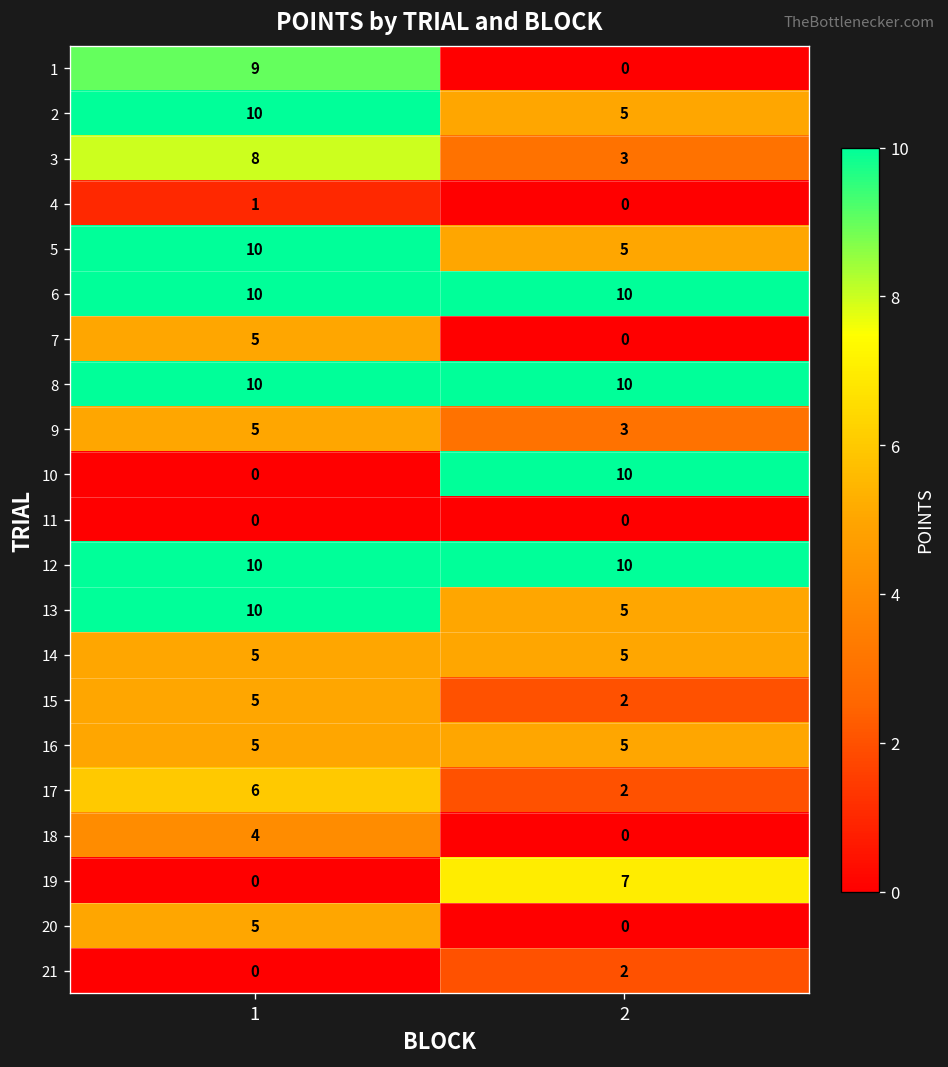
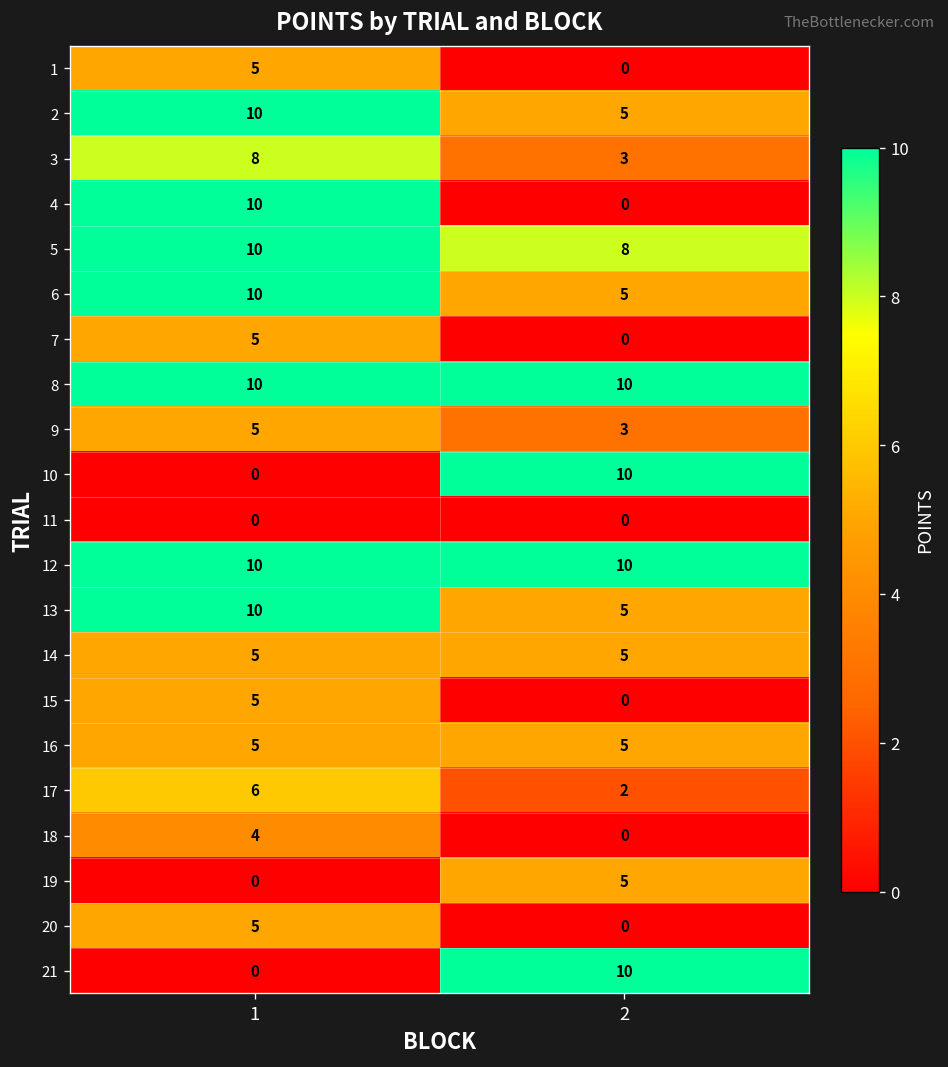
  {
    "1": {
-     "1": 9,
+     "1": 5,
      "2": 0
    },
    "2": {
      "1": 10,
      "2": 5
    },
    "3": {
      "1": 8,
      "2": 3
    },
    "4": {
-     "1": 1,
+     "1": 10,
      "2": 0
    },
    "5": {
      "1": 10,
-     "2": 5
+     "2": 8
    },
    "6": {
      "1": 10,
-     "2": 10
+     "2": 5
    },
    "7": {
      "1": 5,
      "2": 0
    },
    "8": {
      "1": 10,
      "2": 10
    },
    "9": {
      "1": 5,
      "2": 3
    },
    "10": {
      "1": 0,
      "2": 10
    },
    "11": {
      "1": 0,
      "2": 0
    },
    "12": {
      "1": 10,
      "2": 10
    },
    "13": {
      "1": 10,
      "2": 5
    },
    "14": {
      "1": 5,
      "2": 5
    },
    "15": {
      "1": 5,
-     "2": 2
+     "2": 0
    },
    "16": {
      "1": 5,
      "2": 5
    },
    "17": {
      "1": 6,
      "2": 2
    },
    "18": {
      "1": 4,
      "2": 0
    },
    "19": {
      "1": 0,
-     "2": 7
+     "2": 5
    },
    "20": {
      "1": 5,
      "2": 0
    },
    "21": {
      "1": 0,
-     "2": 2
+     "2": 10
    }
  }
